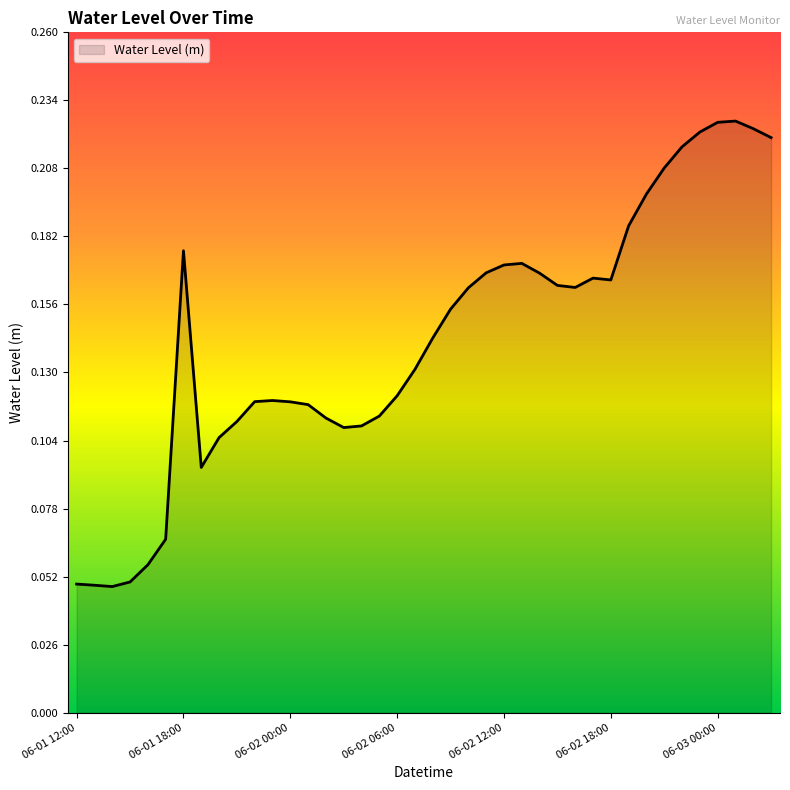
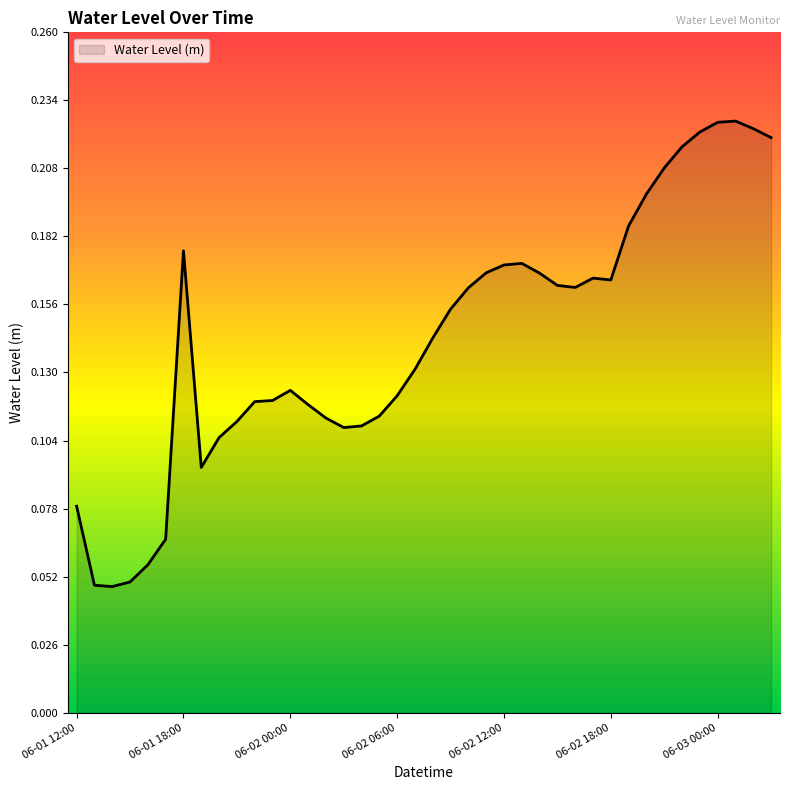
  {
-   "06-01 12:00": 0.049,
+   "06-01 12:00": 0.079,
    "06-01 18:00": 0.177,
-   "06-02 00:00": 0.119,
+   "06-02 00:00": 0.123,
    "06-02 06:00": 0.121,
    "06-02 12:00": 0.171,
    "06-02 18:00": 0.165,
    "06-03 00:00": 0.226
  }
